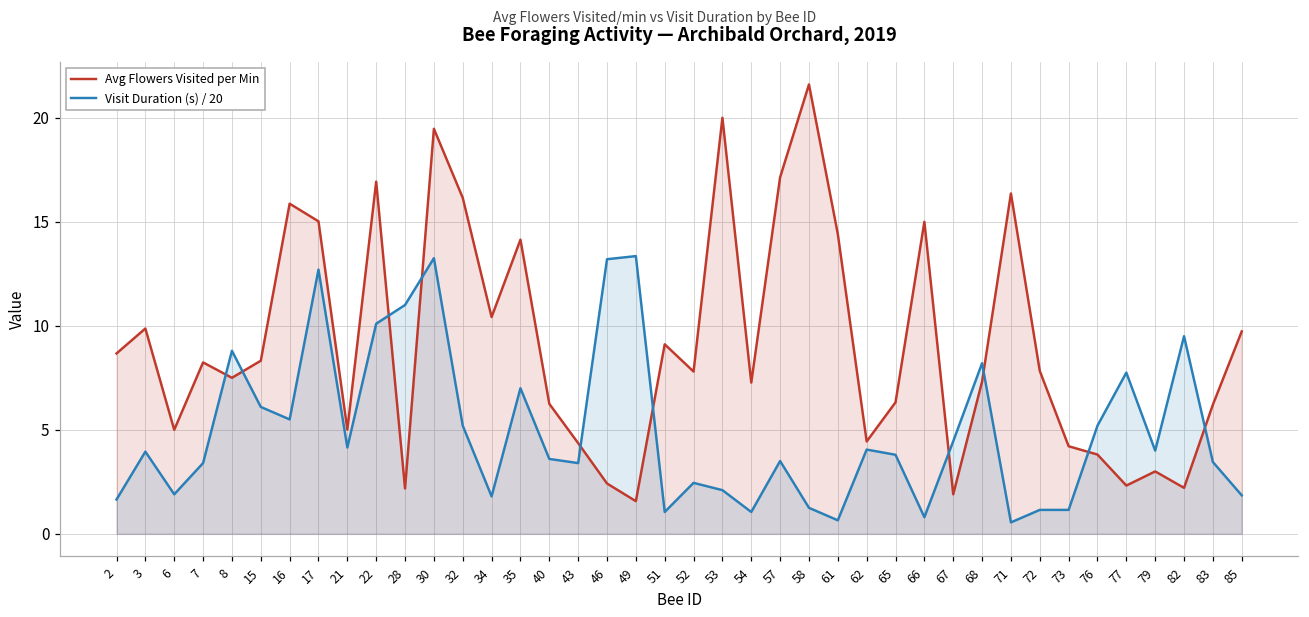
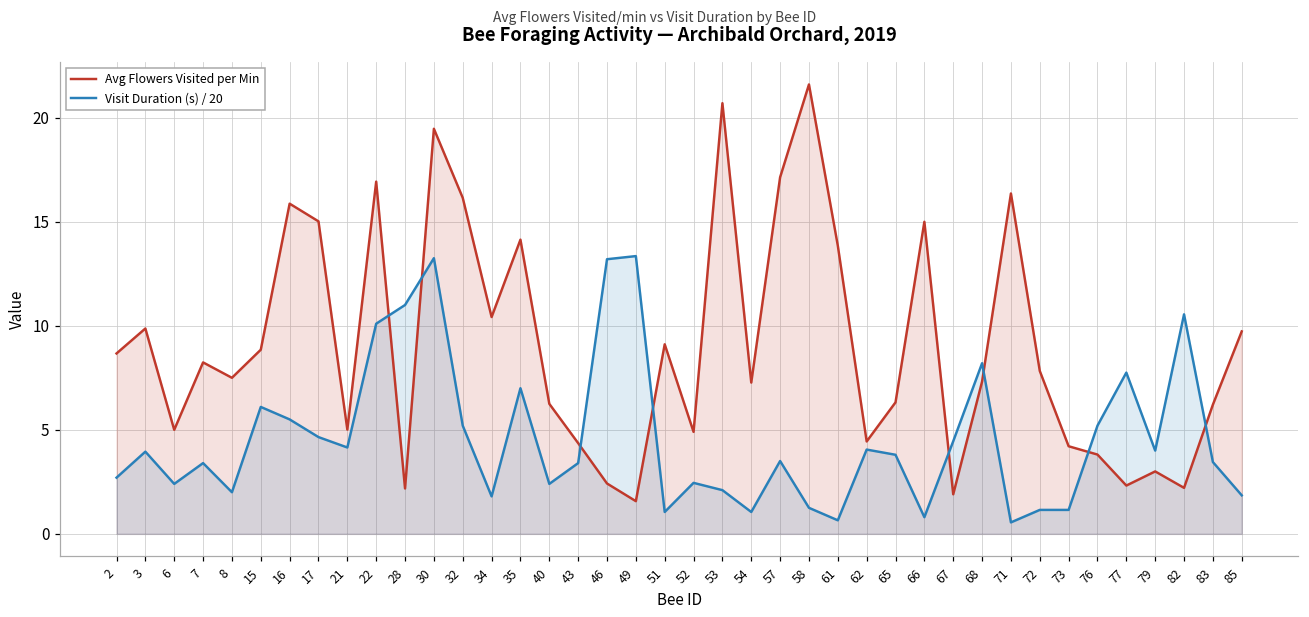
  {
    "Avg Flowers Visited per Min": {
      "2": 8.7,
      "3": 9.9,
      "6": 5.0,
      "7": 8.2,
      "8": 7.5,
-     "15": 8.3,
+     "15": 8.9,
      "16": 15.9,
      "17": 15.0,
      "21": 5.0,
      "22": 16.9,
      "28": 2.2,
      "30": 19.5,
      "32": 16.2,
      "34": 10.4,
      "35": 14.1,
      "40": 6.3,
      "43": 4.4,
      "46": 2.4,
      "49": 1.6,
      "51": 9.1,
-     "52": 7.8,
-     "53": 20.0,
+     "52": 4.9,
+     "53": 20.7,
      "54": 7.3,
      "57": 17.1,
      "58": 21.6,
-     "61": 14.4,
+     "61": 13.9,
      "62": 4.4,
      "65": 6.3,
      "66": 15.0,
      "67": 1.9,
      "68": 7.3,
      "71": 16.4,
      "72": 7.8,
      "73": 4.2,
      "76": 3.8,
      "77": 2.3,
      "79": 3.0,
      "82": 2.2,
      "83": 6.2,
      "85": 9.7
    },
    "Visit Duration (s) / 20": {
-     "2": 1.7,
+     "2": 2.7,
      "3": 4.0,
-     "6": 1.9,
+     "6": 2.4,
      "7": 3.4,
-     "8": 8.8,
+     "8": 2.0,
      "15": 6.1,
      "16": 5.5,
-     "17": 12.7,
+     "17": 4.7,
      "21": 4.2,
      "22": 10.1,
      "28": 11.0,
      "30": 13.3,
      "32": 5.2,
      "34": 1.8,
      "35": 7.0,
-     "40": 3.6,
+     "40": 2.4,
      "43": 3.4,
      "46": 13.2,
      "49": 13.4,
      "51": 1.1,
      "52": 2.5,
      "53": 2.1,
      "54": 1.1,
      "57": 3.5,
      "58": 1.3,
      "61": 0.7,
      "62": 4.1,
      "65": 3.8,
      "66": 0.8,
      "67": 4.5,
      "68": 8.2,
      "71": 0.6,
      "72": 1.2,
      "73": 1.2,
      "76": 5.2,
      "77": 7.8,
      "79": 4.0,
-     "82": 9.5,
+     "82": 10.6,
      "83": 3.5,
      "85": 1.9
    }
  }
